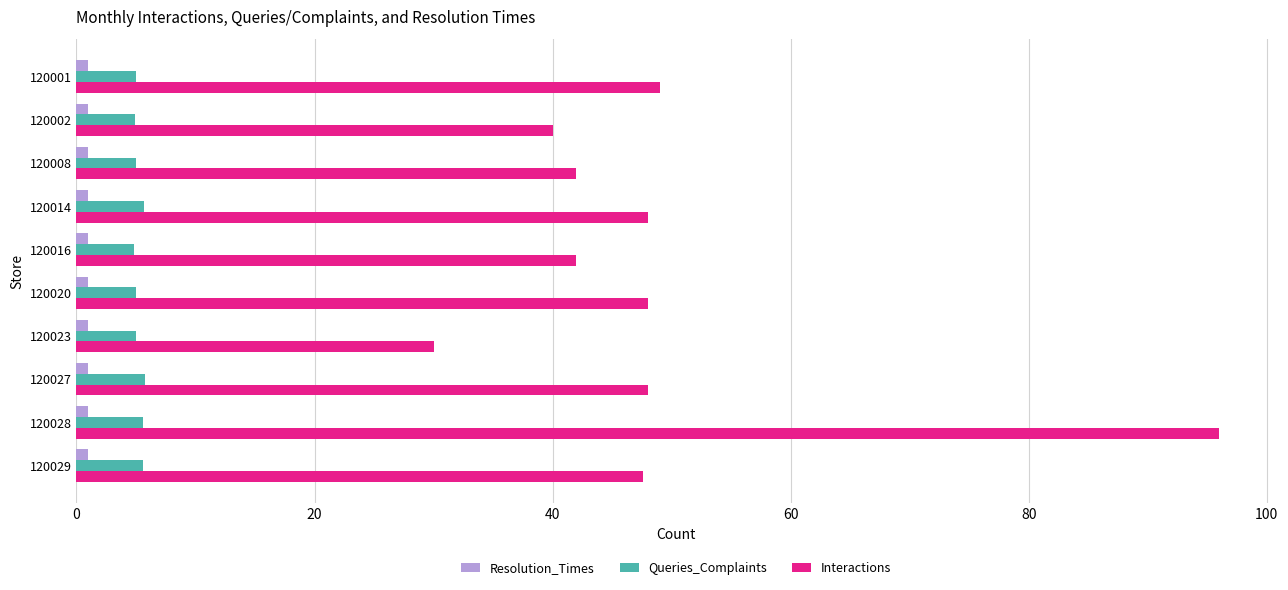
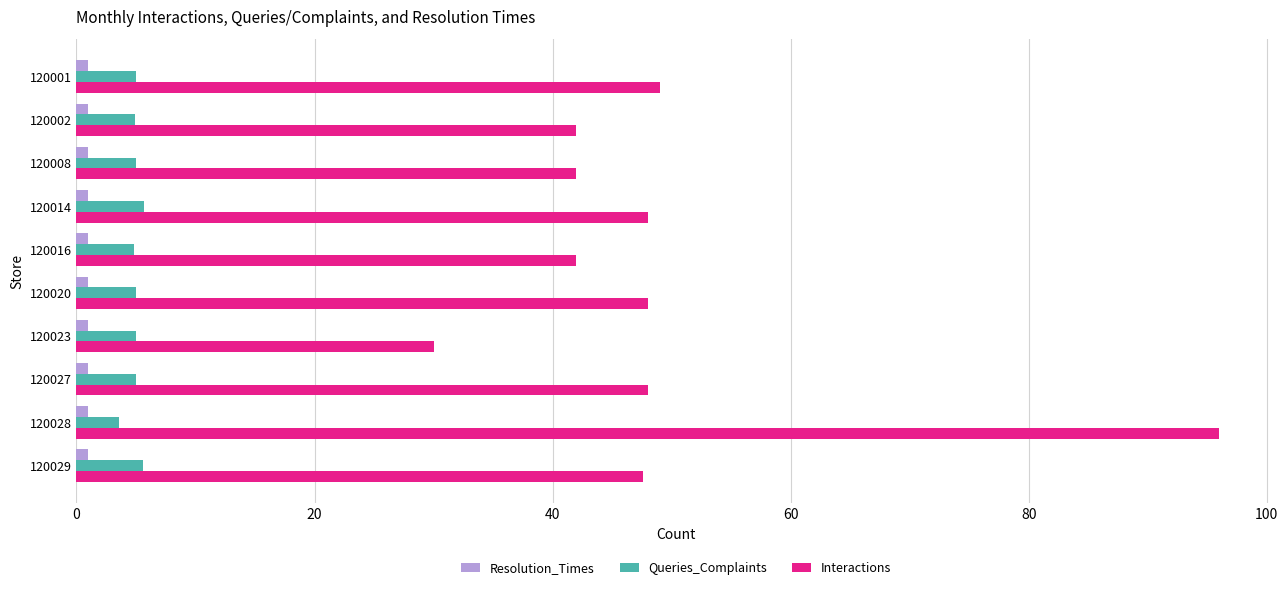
  {
    "Resolution_Times": {
      "120001": 1.0,
      "120002": 1.0,
      "120008": 1.0,
      "120014": 1.0,
      "120016": 1.0,
      "120020": 1.0,
      "120023": 1.0,
      "120027": 1.0,
      "120028": 1.0,
      "120029": 1.0
    },
    "Queries_Complaints": {
      "120001": 5.0,
      "120002": 4.9,
      "120008": 5.0,
      "120014": 5.7,
      "120016": 4.8,
      "120020": 5.0,
      "120023": 5.0,
-     "120027": 5.8,
-     "120028": 5.6,
+     "120027": 5.0,
+     "120028": 3.6,
      "120029": 5.6
    },
    "Interactions": {
      "120001": 49,
-     "120002": 40,
+     "120002": 42,
      "120008": 42,
      "120014": 48,
      "120016": 42,
      "120020": 48,
      "120023": 30,
      "120027": 48,
      "120028": 96,
      "120029": 47.6
    }
  }
